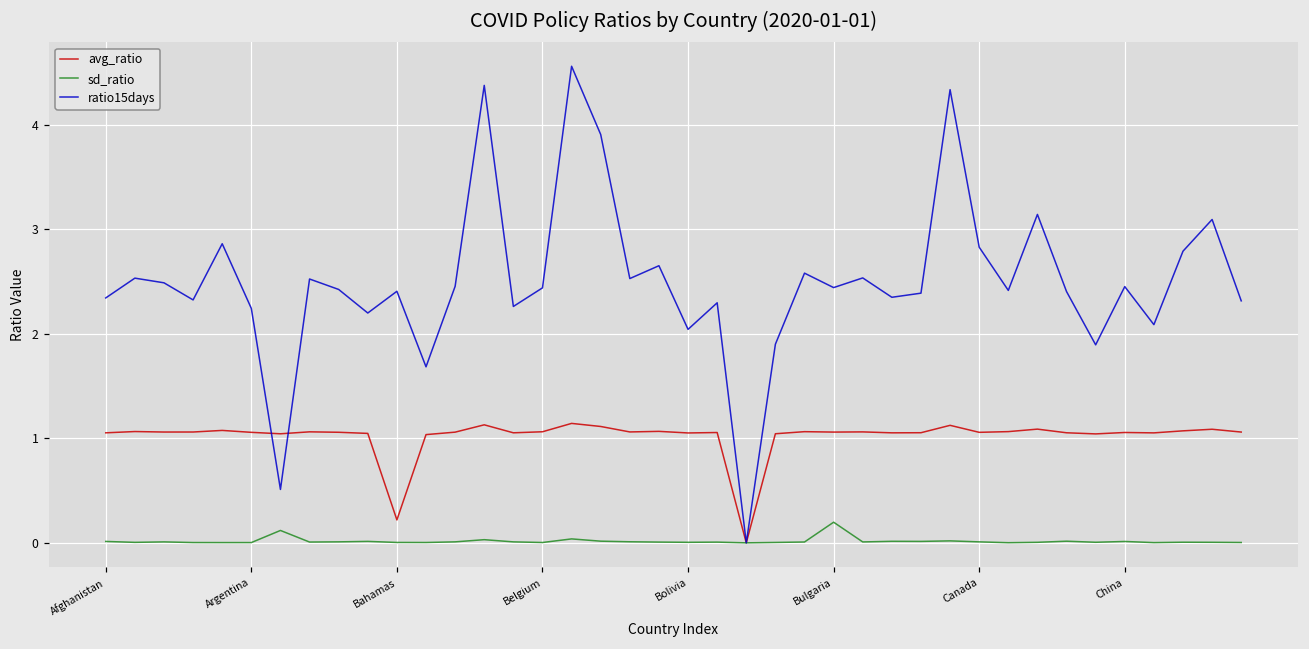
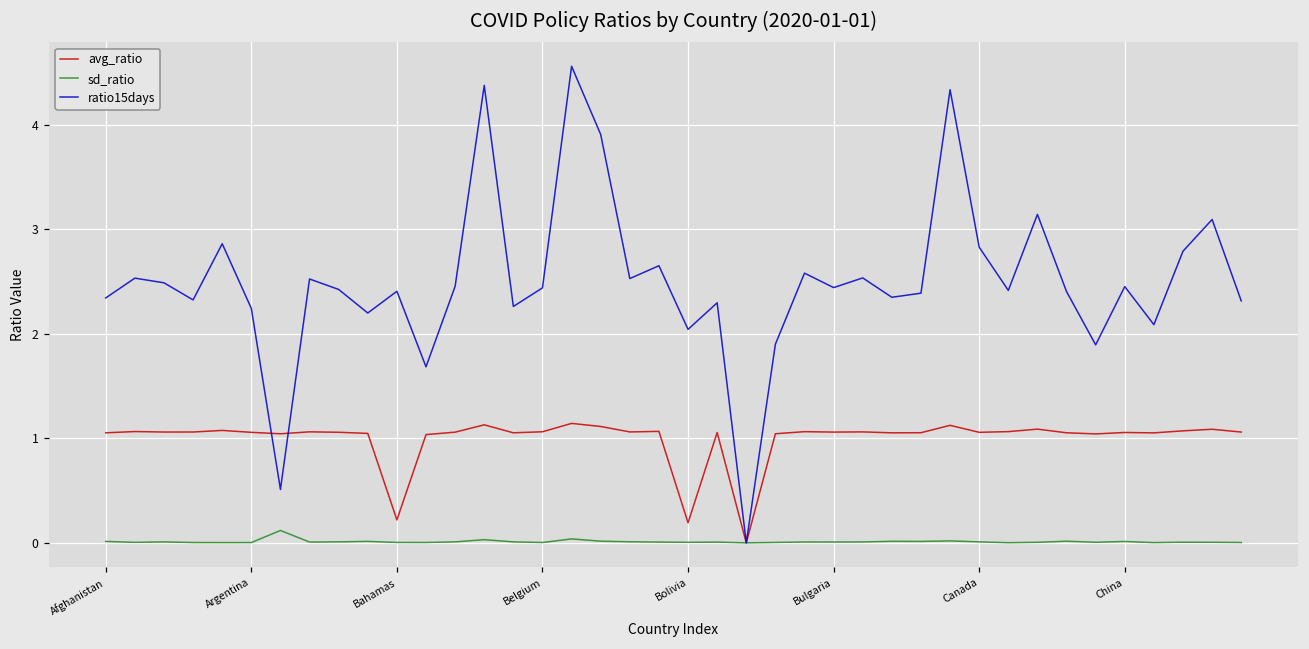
  {
    "avg_ratio": {
      "Afghanistan": 1.1,
      "Argentina": 1.1,
      "Bahamas": 0.2,
      "Belgium": 1.1,
-     "Bolivia": 1.1,
+     "Bolivia": 0.2,
      "Bulgaria": 1.1,
      "Canada": 1.1,
      "China": 1.1
    },
    "sd_ratio": {
      "Afghanistan": 0.0,
      "Argentina": 0.0,
      "Bahamas": 0.0,
      "Belgium": 0.0,
      "Bolivia": 0.0,
-     "Bulgaria": 0.2,
+     "Bulgaria": 0.0,
      "Canada": 0.0,
      "China": 0.0
    },
    "ratio15days": {
      "Afghanistan": 2.3,
      "Argentina": 2.2,
      "Bahamas": 2.4,
      "Belgium": 2.4,
      "Bolivia": 2.0,
      "Bulgaria": 2.4,
      "Canada": 2.8,
      "China": 2.5
    }
  }
